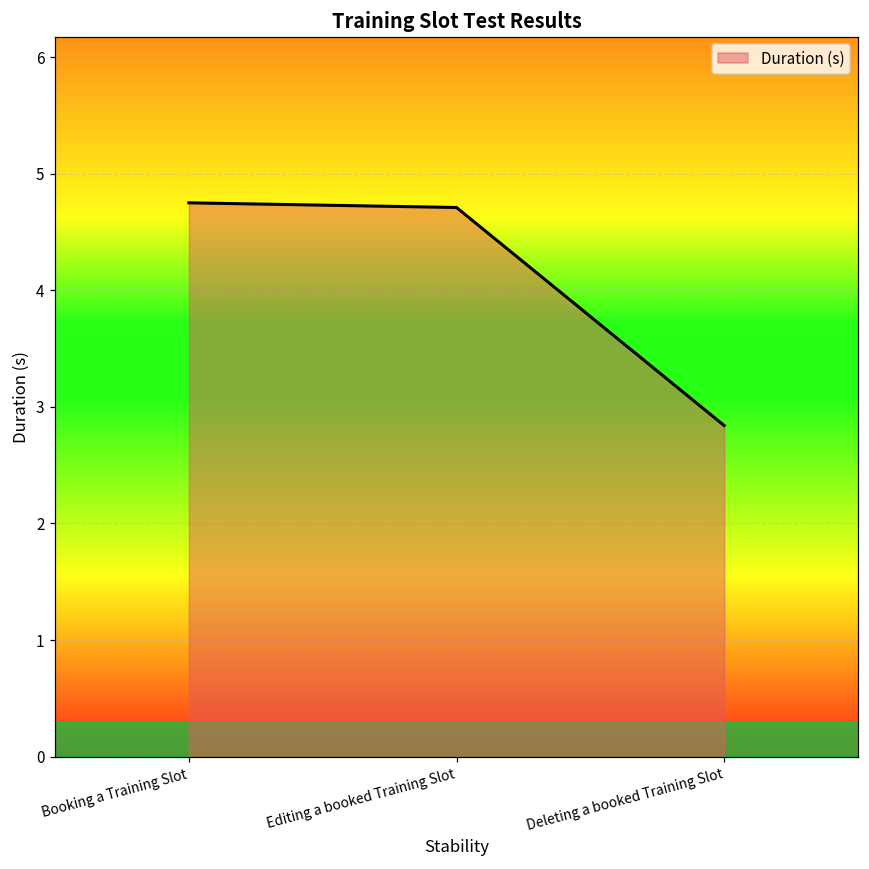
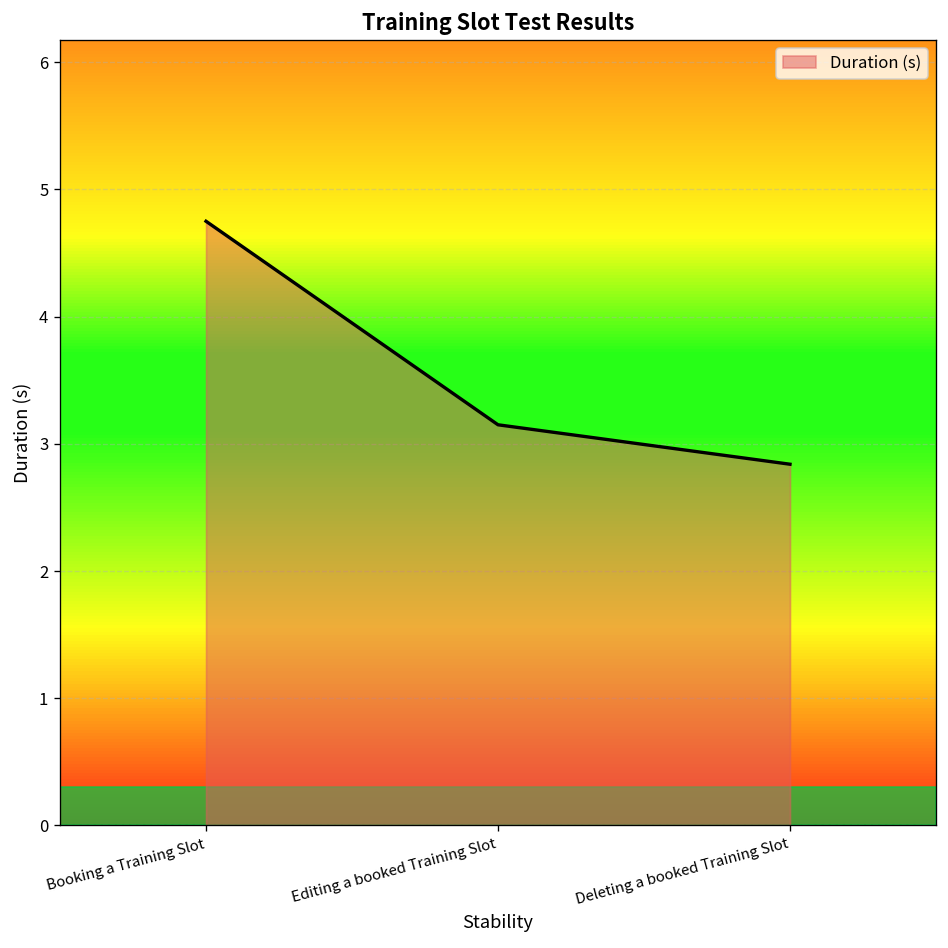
  {
    "Booking a Training Slot": 4.75,
-   "Editing a booked Training Slot": 4.71,
+   "Editing a booked Training Slot": 3.15,
    "Deleting a booked Training Slot": 2.84
  }
